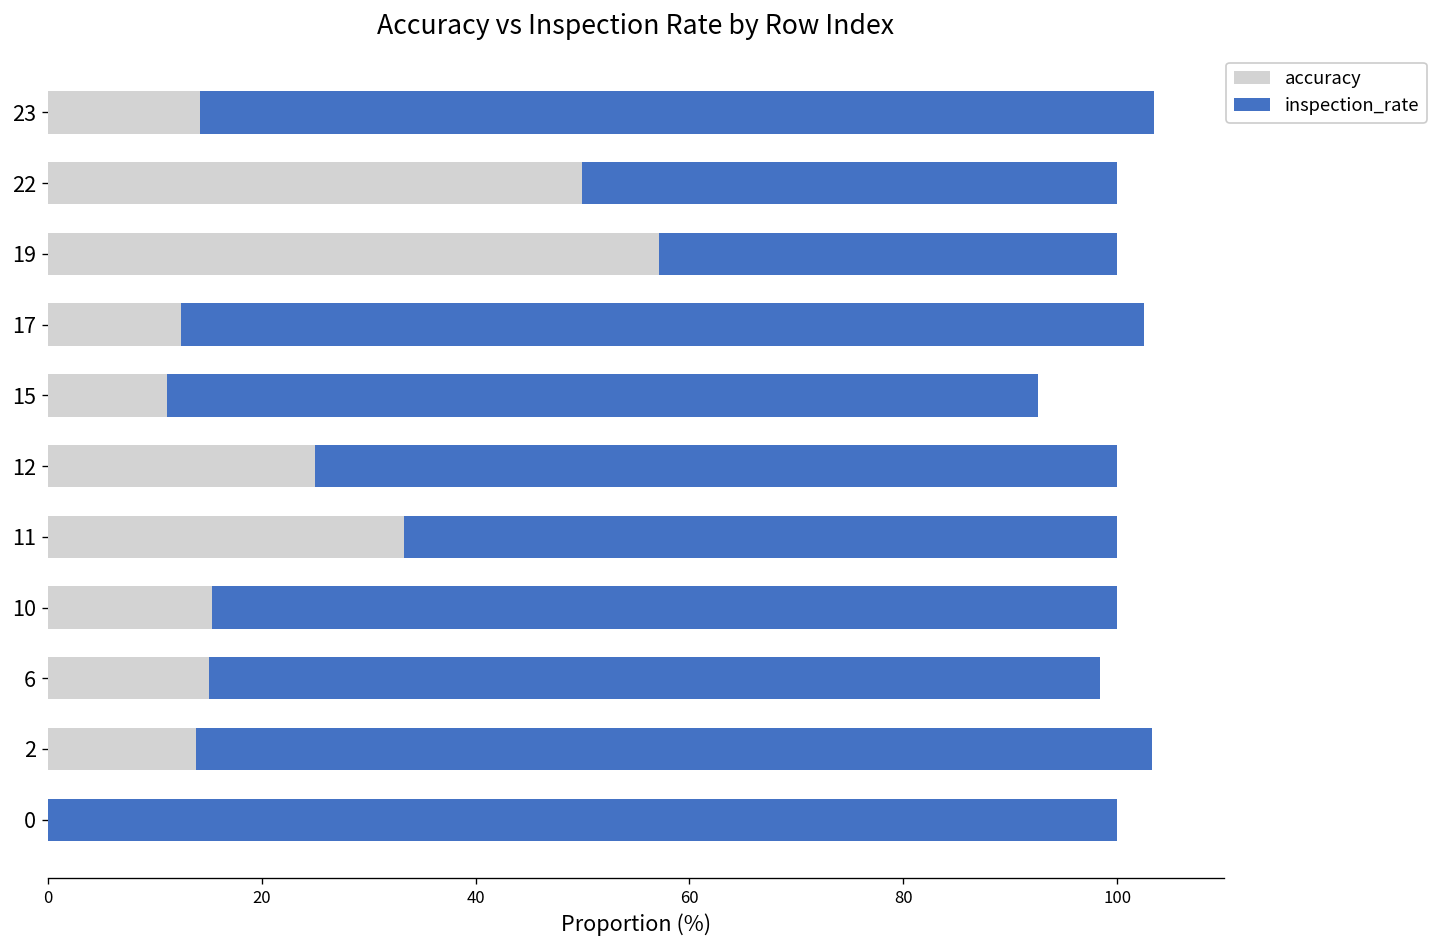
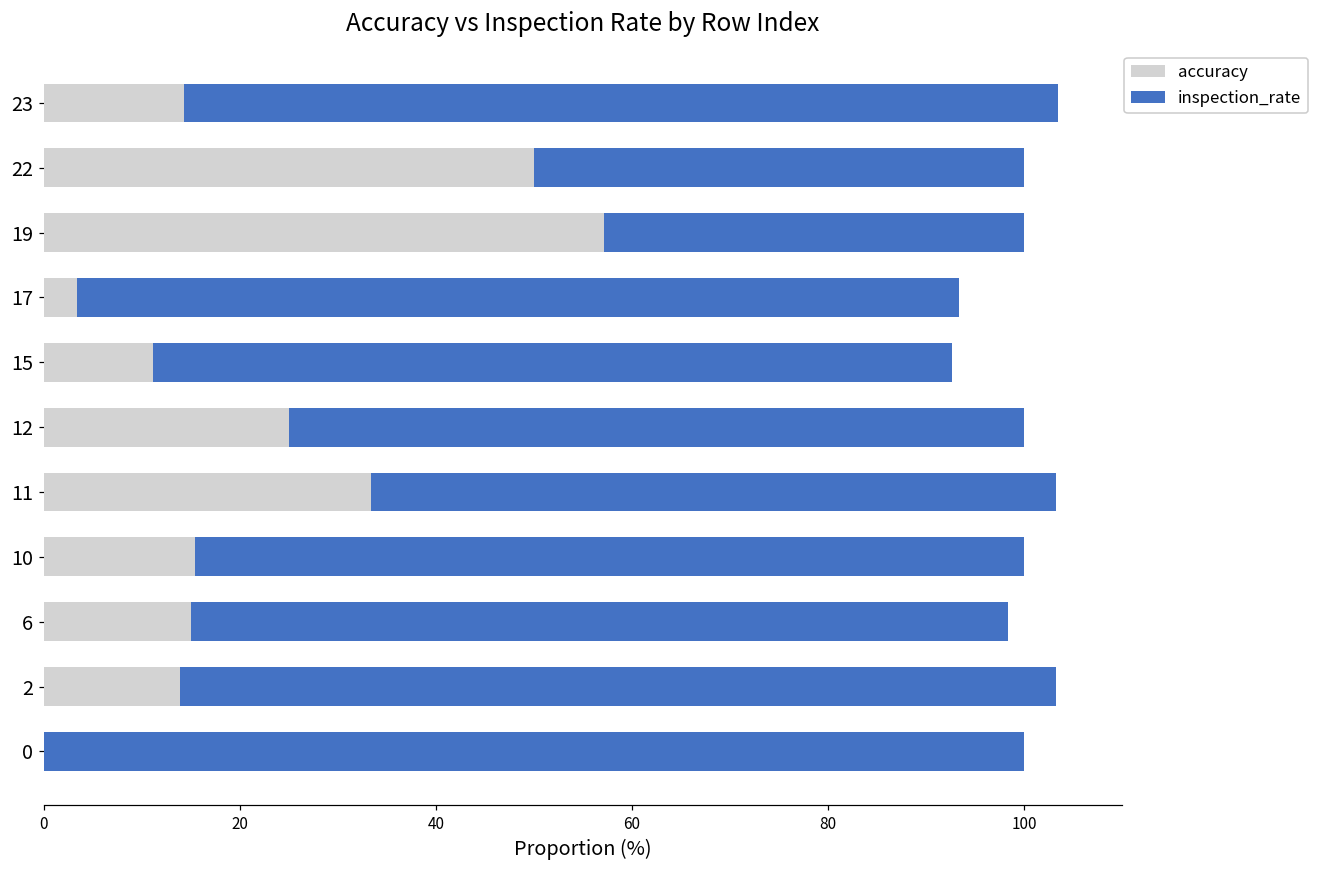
  {
    "accuracy": {
      "23": 14,
      "22": 50,
      "19": 57,
-     "17": 13,
+     "17": 3,
      "15": 11,
      "12": 25,
      "11": 33,
      "10": 15,
      "6": 15,
      "2": 14,
      "0": 0
    },
    "inspection_rate": {
      "23": 89,
      "22": 50,
      "19": 43,
      "17": 90,
      "15": 81,
      "12": 75,
-     "11": 67,
+     "11": 70,
      "10": 85,
      "6": 83,
      "2": 89,
      "0": 100
    }
  }
